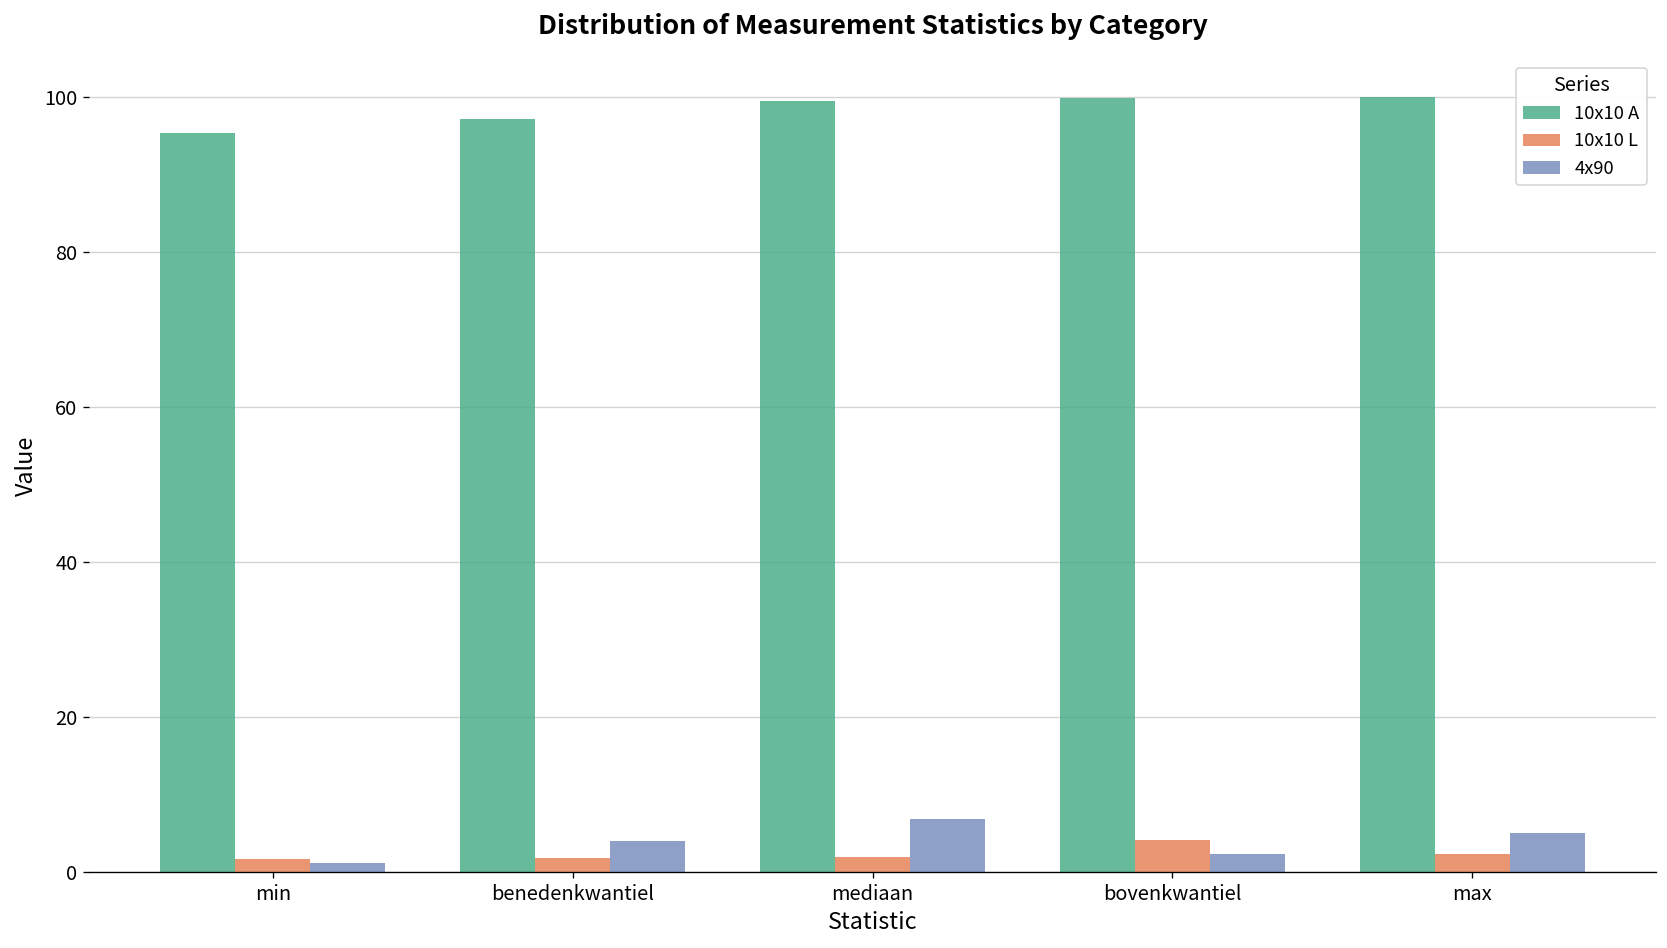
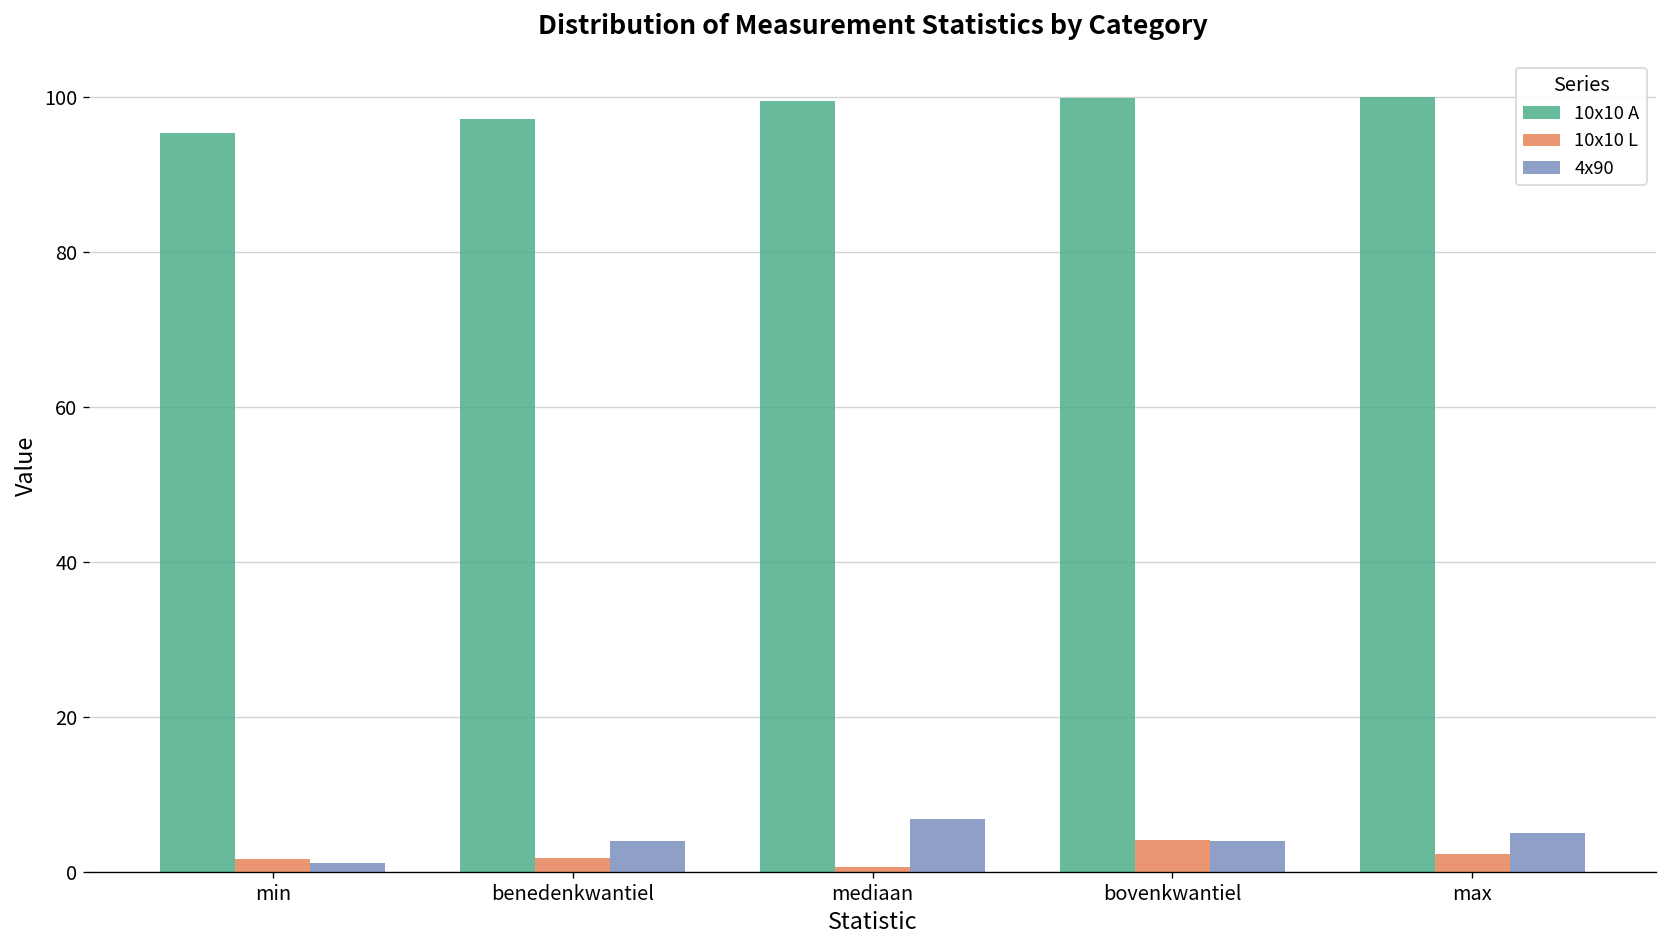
  {
    "10x10 A": {
      "min": 95,
      "benedenkwantiel": 97,
      "mediaan": 100,
      "bovenkwantiel": 100,
      "max": 100
    },
    "10x10 L": {
      "min": 2,
      "benedenkwantiel": 2,
-     "mediaan": 2,
+     "mediaan": 1,
      "bovenkwantiel": 4,
      "max": 2
    },
    "4x90": {
      "min": 1,
      "benedenkwantiel": 4,
      "mediaan": 7,
-     "bovenkwantiel": 2,
+     "bovenkwantiel": 4,
      "max": 5
    }
  }
